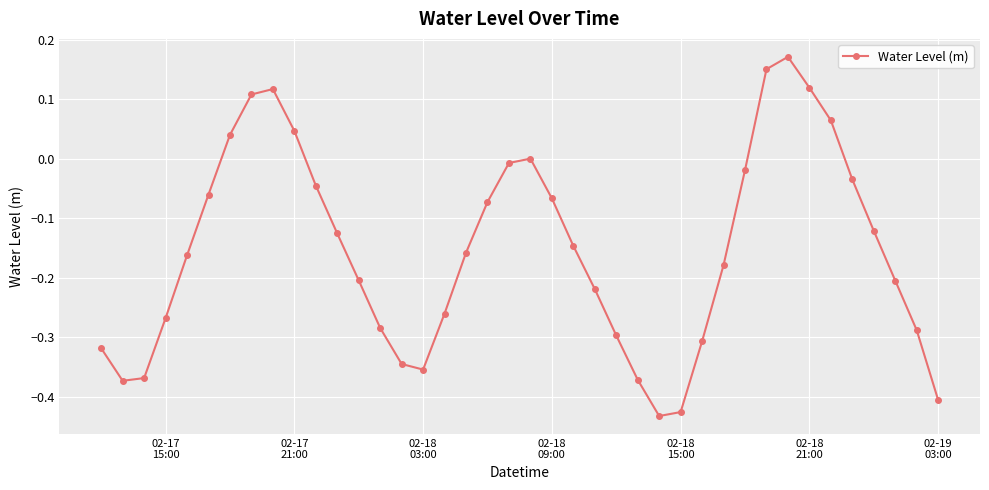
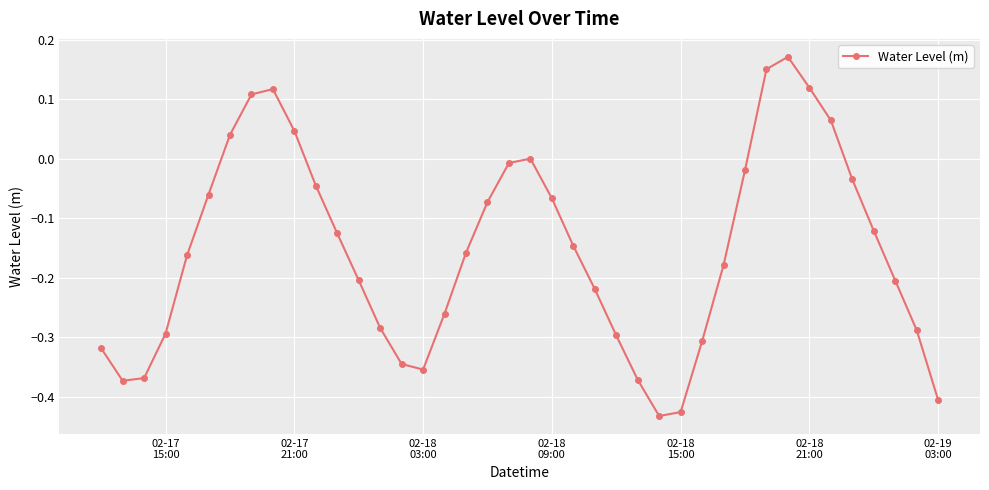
  {
-   "02-17 15:00": -0.27,
+   "02-17 15:00": -0.29,
    "02-17 21:00": 0.05,
    "02-18 03:00": -0.35,
    "02-18 09:00": -0.07,
    "02-18 15:00": -0.43,
    "02-18 21:00": 0.12,
    "02-19 03:00": -0.41
  }
